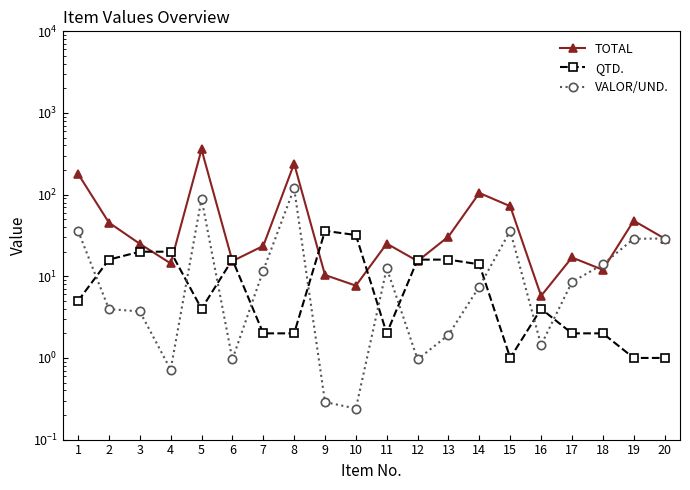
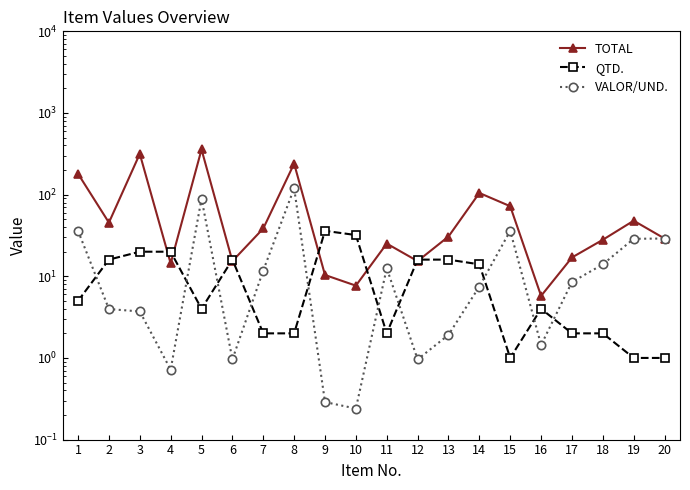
  {
    "TOTAL": {
      "1": 180,
      "2": 50,
-     "3": 25,
+     "3": 320,
      "4": 14,
      "5": 400,
-     "7": 24,
+     "7": 40,
      "8": 240,
      "9": 10,
      "10": 8,
      "11": 25,
      "13": 31,
      "14": 100,
      "15": 70,
      "16": 6,
      "17": 17,
-     "18": 12,
+     "18": 28,
      "19": 50
    },
    "QTD.": {
      "1": 5,
      "2": 16,
      "3": 20,
      "4": 20,
      "5": 4,
      "7": 2,
      "8": 2,
      "9": 40,
      "10": 32,
      "11": 2,
      "13": 16,
      "14": 14,
      "15": 1,
      "16": 4,
      "17": 2,
      "18": 2,
      "19": 1,
      "20": 1
    },
    "VALOR/UND.": {
      "1": 40,
      "2": 4,
      "3": 4,
      "4": 0.7,
      "5": 90,
      "6": 1,
      "7": 12,
      "8": 120,
      "9": 0.29,
      "10": 0.24,
      "11": 13,
      "12": 1,
      "13": 2,
      "14": 7,
      "15": 40,
      "16": 1.4,
      "17": 9,
      "18": 14,
      "19": 29
    }
  }
